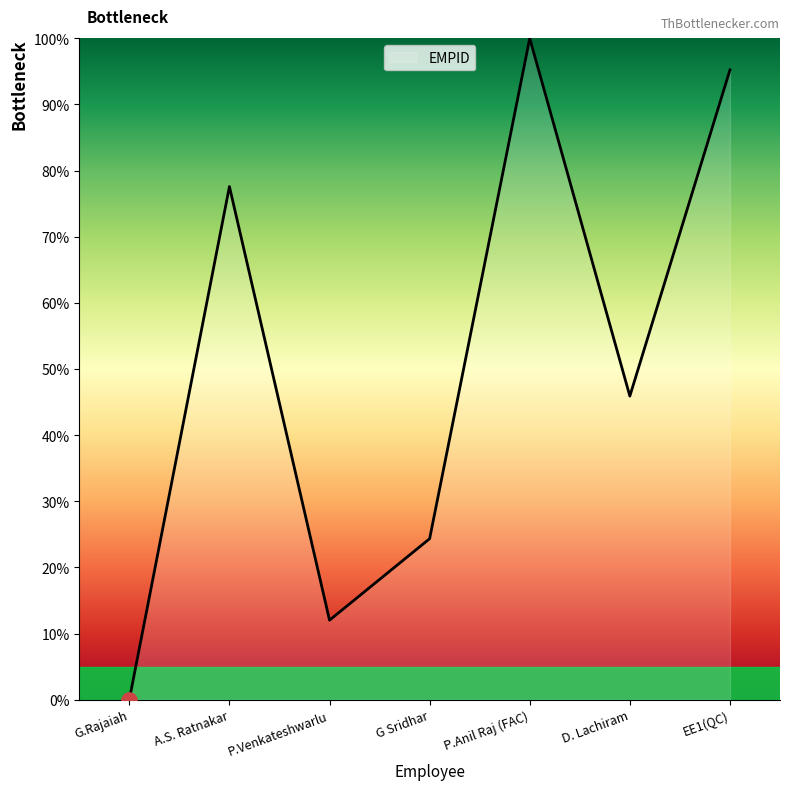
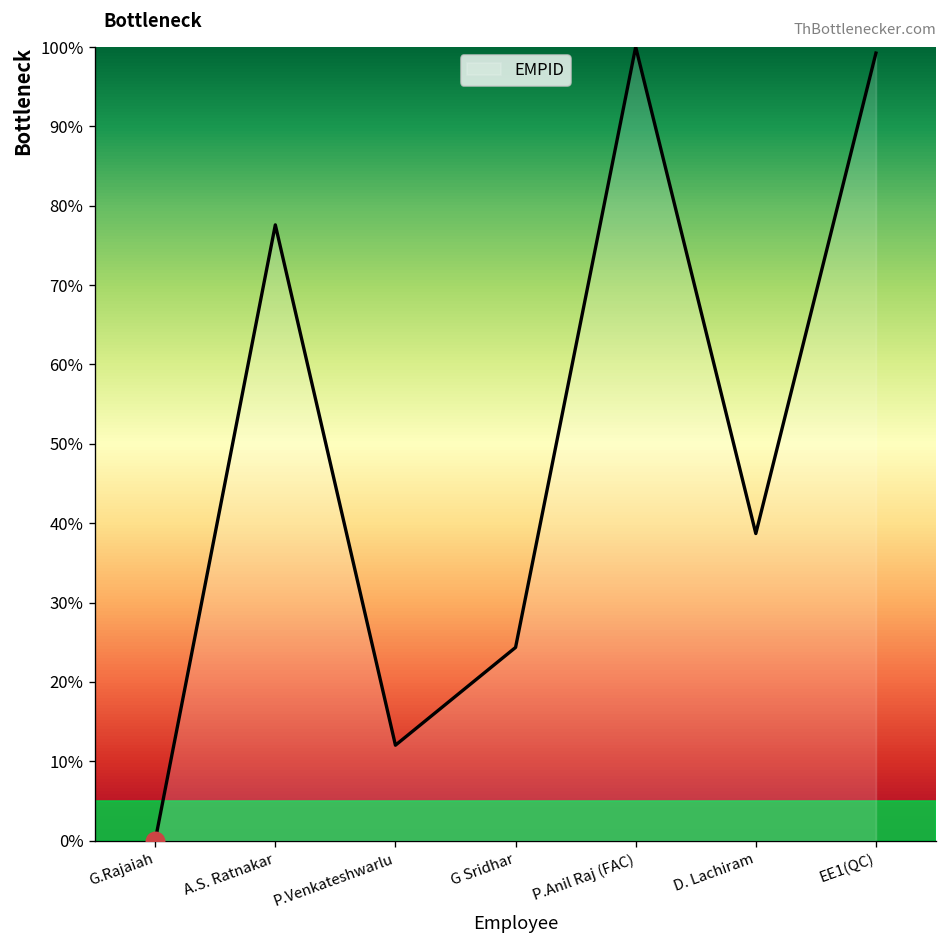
  {
    "EMPID": {
      "A.S. Ratnakar": "78%",
      "P.Venkateshwarlu": "12%",
      "G Sridhar": "24%",
      "P.Anil Raj (FAC)": "100%",
-     "D. Lachiram": "46%",
-     "EE1(QC)": "95%"
+     "D. Lachiram": "39%",
+     "EE1(QC)": "99%"
    }
  }
